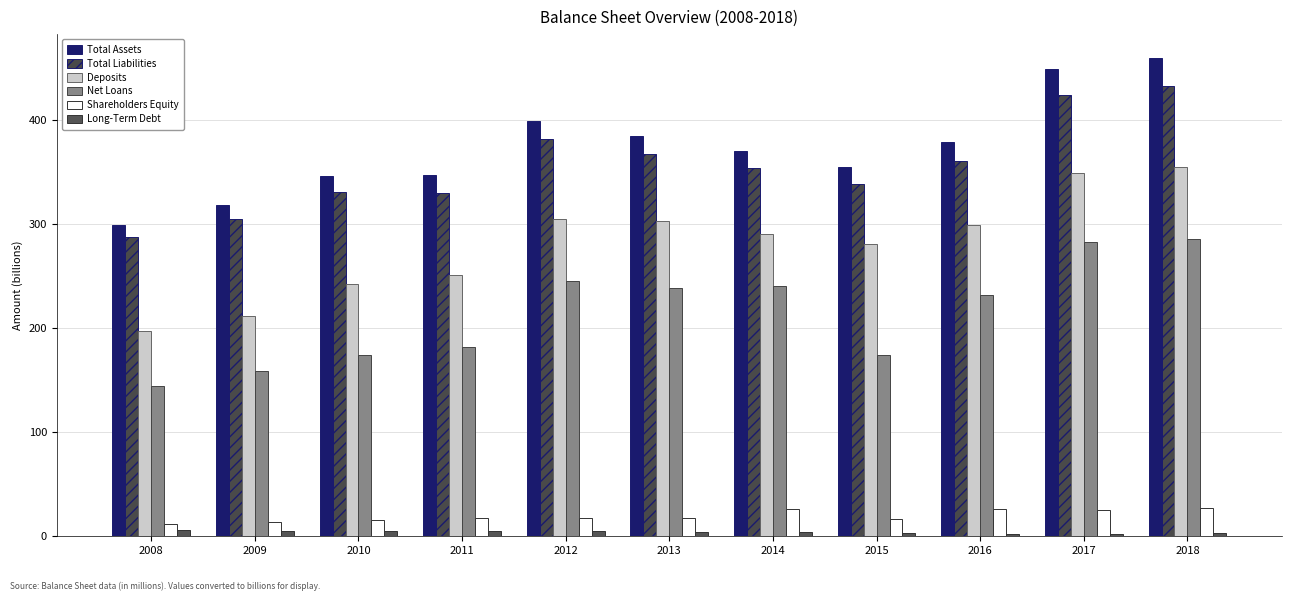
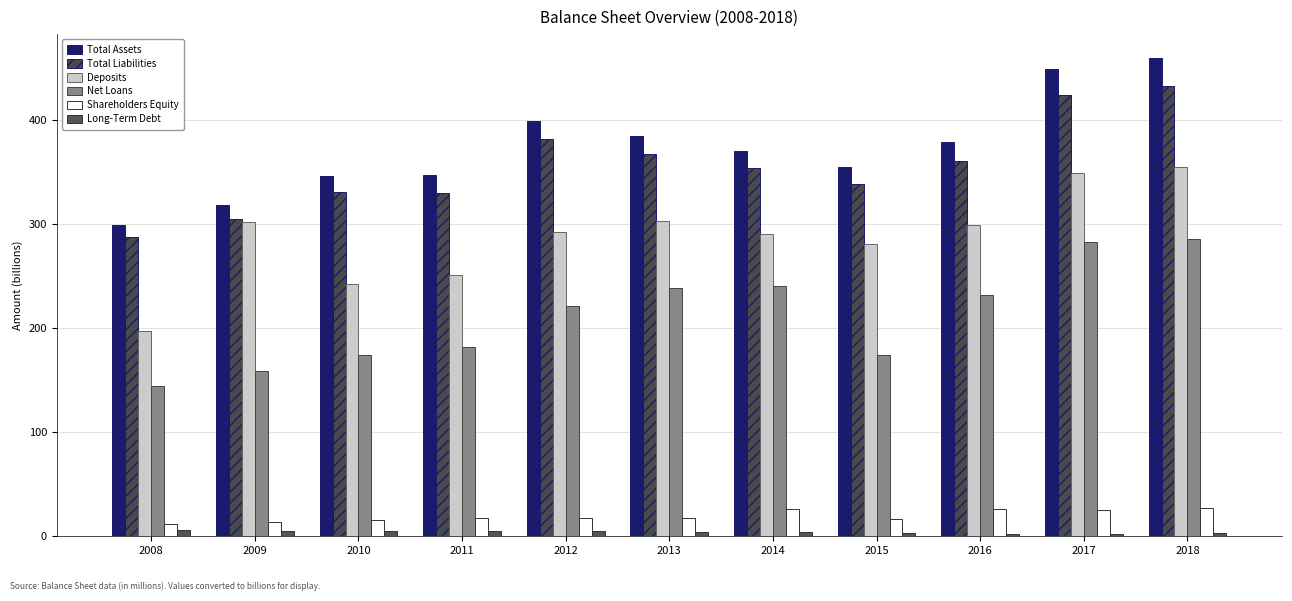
  {
    "Total Assets": {
      "2008": 299,
      "2009": 319,
      "2010": 346,
      "2011": 347,
      "2012": 398,
      "2013": 384,
      "2014": 370,
      "2015": 354,
      "2016": 378,
      "2017": 448,
      "2018": 459
    },
    "Deposits": {
      "2008": 197,
-     "2009": 212,
+     "2009": 302,
      "2010": 242,
      "2011": 250,
-     "2012": 304,
+     "2012": 292,
      "2013": 303,
      "2014": 290,
      "2015": 280,
      "2016": 299,
      "2017": 349,
      "2018": 355
    },
    "Net Loans": {
      "2008": 145,
      "2009": 159,
      "2010": 174,
      "2011": 181,
-     "2012": 245,
+     "2012": 221,
      "2013": 238,
      "2014": 240,
      "2015": 174,
      "2016": 232,
      "2017": 283,
      "2018": 286
    },
    "Shareholders Equity": {
      "2008": 12,
      "2009": 14,
      "2010": 16,
      "2011": 17,
      "2012": 17,
      "2013": 18,
      "2014": 26,
      "2015": 16,
      "2016": 26,
      "2017": 25,
      "2018": 27
    }
  }
